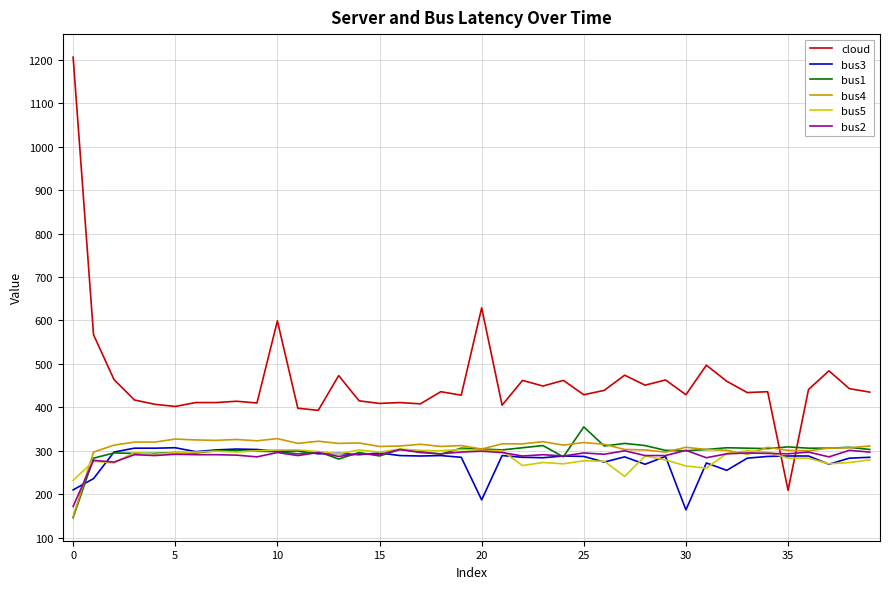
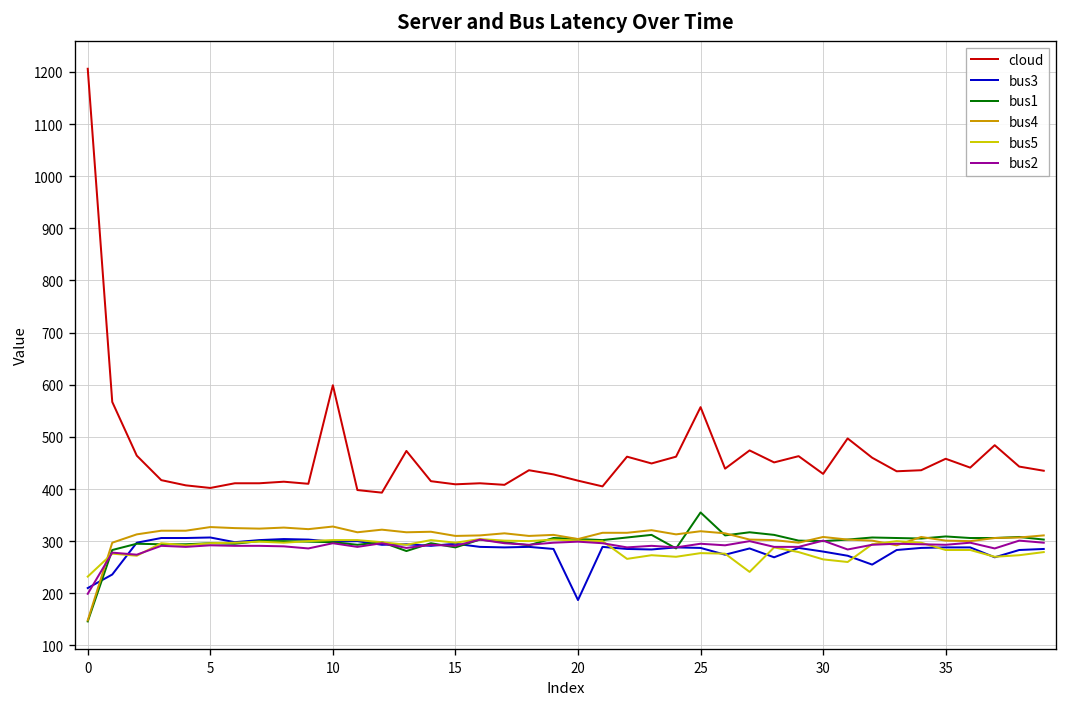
  {
    "cloud": {
      "0": 1210,
      "5": 400,
      "10": 600,
      "15": 410,
-     "20": 630,
-     "25": 430,
+     "20": 420,
+     "25": 560,
      "30": 430,
-     "35": 210
+     "35": 460
    },
    "bus3": {
      "0": 210,
      "5": 310,
      "20": 190,
      "25": 290,
-     "30": 160
+     "30": 280
    },
    "bus1": {
      "25": 360,
      "35": 310
    },
    "bus2": {
-     "0": 170,
+     "0": 200,
      "25": 300
    }
  }
